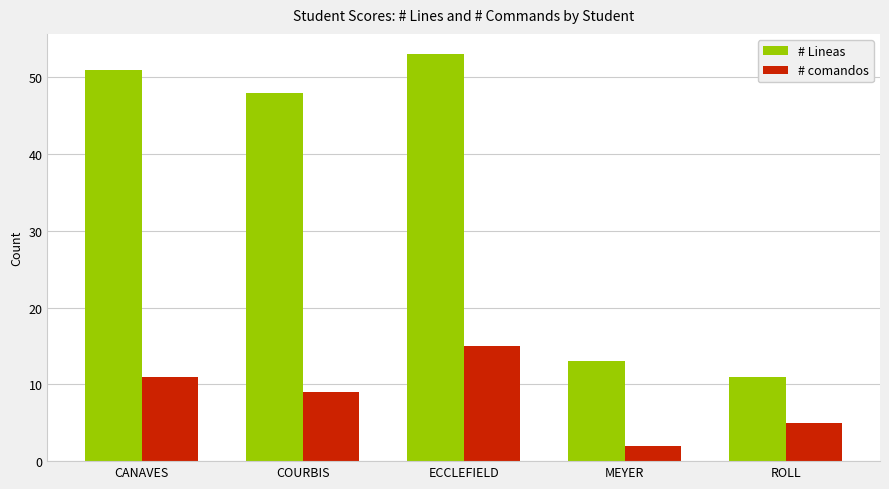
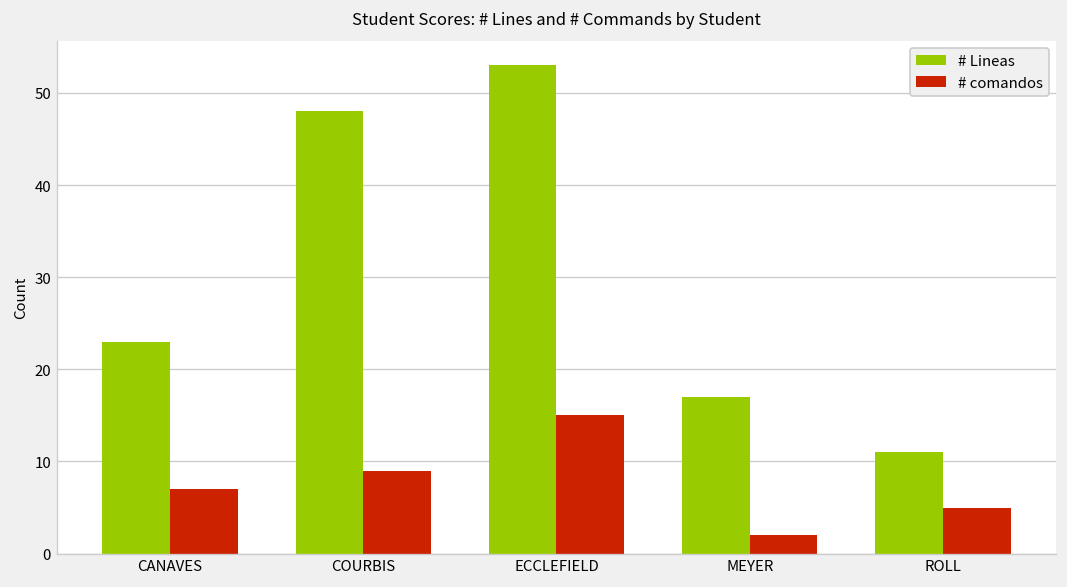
  {
    "# Lineas": {
-     "CANAVES": 51,
+     "CANAVES": 23,
      "COURBIS": 48,
      "ECCLEFIELD": 53,
-     "MEYER": 13,
+     "MEYER": 17,
      "ROLL": 11
    },
    "# comandos": {
-     "CANAVES": 11,
+     "CANAVES": 7,
      "COURBIS": 9,
      "ECCLEFIELD": 15,
      "MEYER": 2,
      "ROLL": 5
    }
  }
